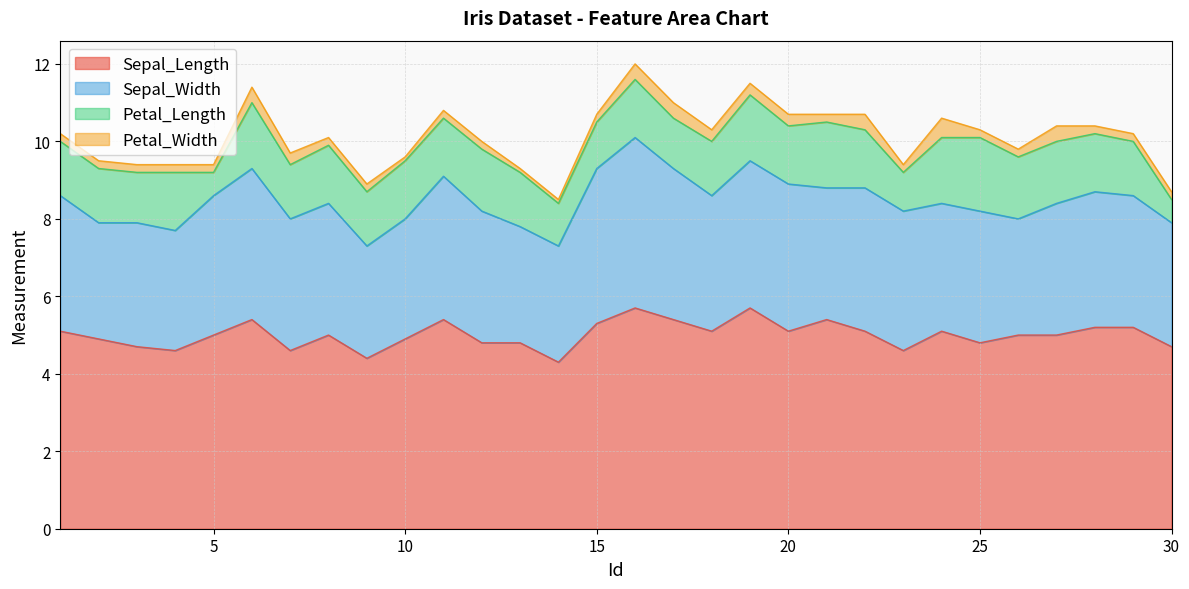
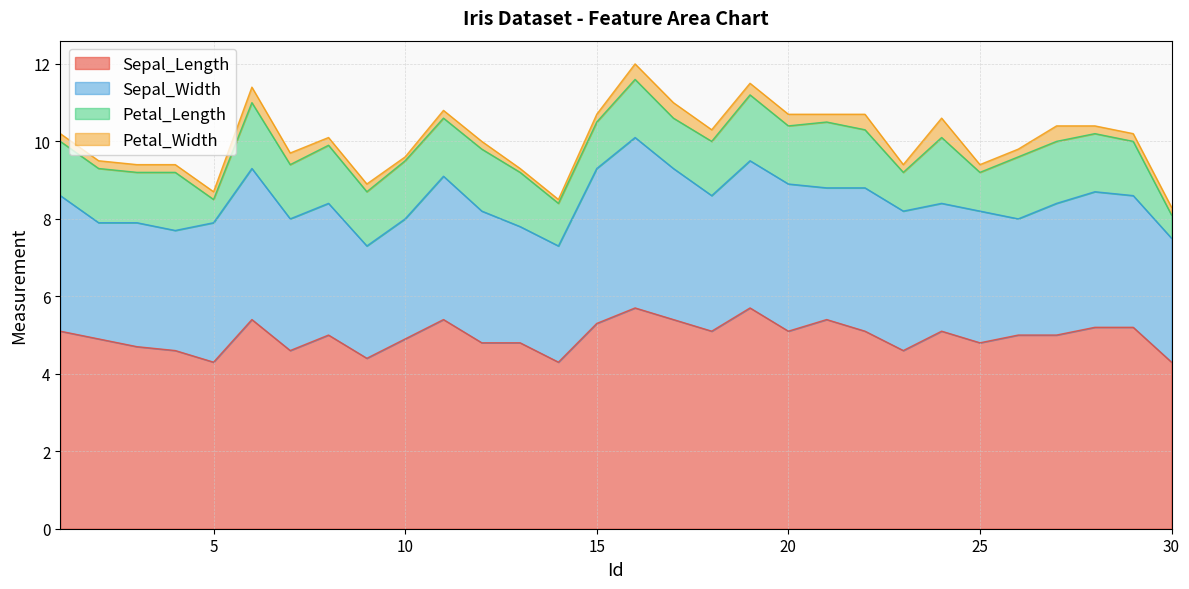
  {
    "Sepal_Length": {
-     "5": 5.0,
+     "5": 4.3,
      "10": 4.9,
      "15": 5.3,
      "20": 5.1,
      "25": 4.8,
-     "30": 4.7
+     "30": 4.3
    },
    "Sepal_Width": {
      "5": 3.6,
      "10": 3.1,
      "15": 4.0,
      "20": 3.8,
      "25": 3.4,
      "30": 3.2
    },
    "Petal_Length": {
      "5": 0.6,
      "10": 1.5,
      "15": 1.2,
      "20": 1.5,
-     "25": 1.9,
+     "25": 1.0,
      "30": 0.6
    },
    "Petal_Width": {
      "5": 0.2,
      "10": 0.1,
      "15": 0.2,
      "20": 0.3,
      "25": 0.2,
      "30": 0.2
    }
  }
